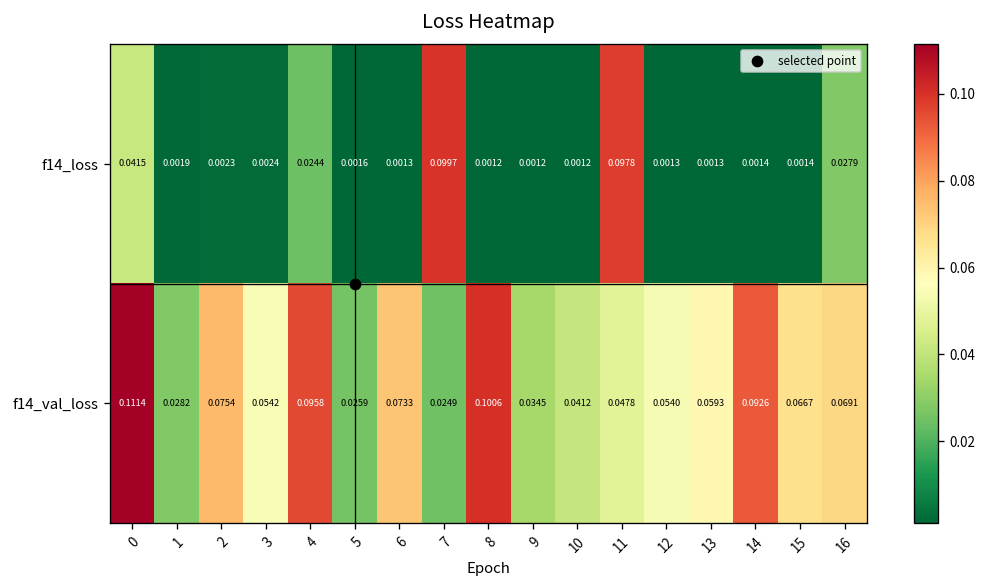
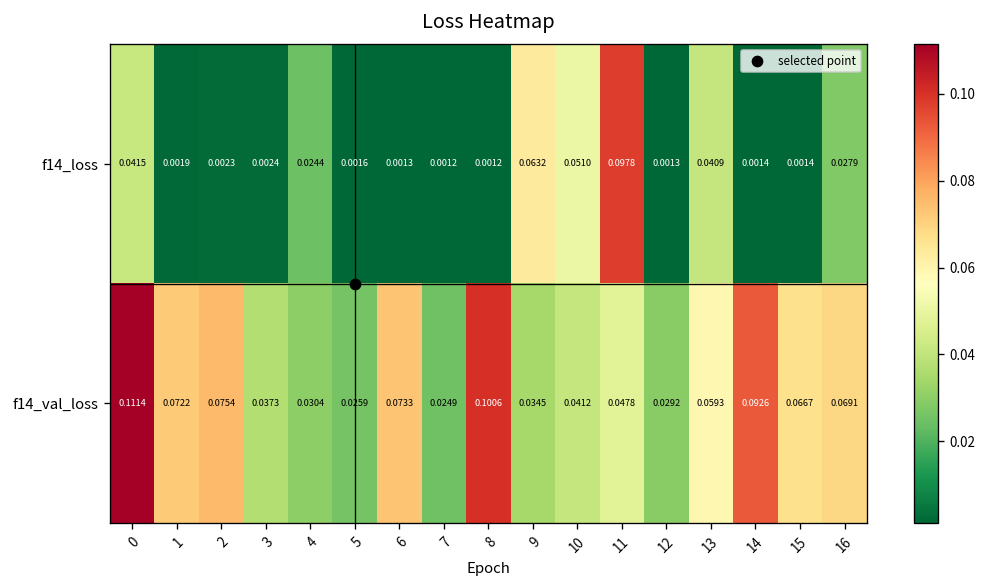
  {
    "f14_loss": {
      "0": 0.0415,
      "1": 0.0019,
      "2": 0.0023,
      "3": 0.0024,
      "4": 0.0244,
      "5": 0.0016,
      "6": 0.0013,
-     "7": 0.0997,
+     "7": 0.0012,
      "8": 0.0012,
-     "9": 0.0012,
-     "10": 0.0012,
+     "9": 0.0632,
+     "10": 0.0510,
      "11": 0.0978,
      "12": 0.0013,
-     "13": 0.0013,
+     "13": 0.0409,
      "14": 0.0014,
      "15": 0.0014,
      "16": 0.0279
    },
    "f14_val_loss": {
      "0": 0.1114,
-     "1": 0.0282,
+     "1": 0.0722,
      "2": 0.0754,
-     "3": 0.0542,
-     "4": 0.0958,
+     "3": 0.0373,
+     "4": 0.0304,
      "5": 0.0259,
      "6": 0.0733,
      "7": 0.0249,
      "8": 0.1006,
      "9": 0.0345,
      "10": 0.0412,
      "11": 0.0478,
-     "12": 0.0540,
+     "12": 0.0292,
      "13": 0.0593,
      "14": 0.0926,
      "15": 0.0667,
      "16": 0.0691
    }
  }
